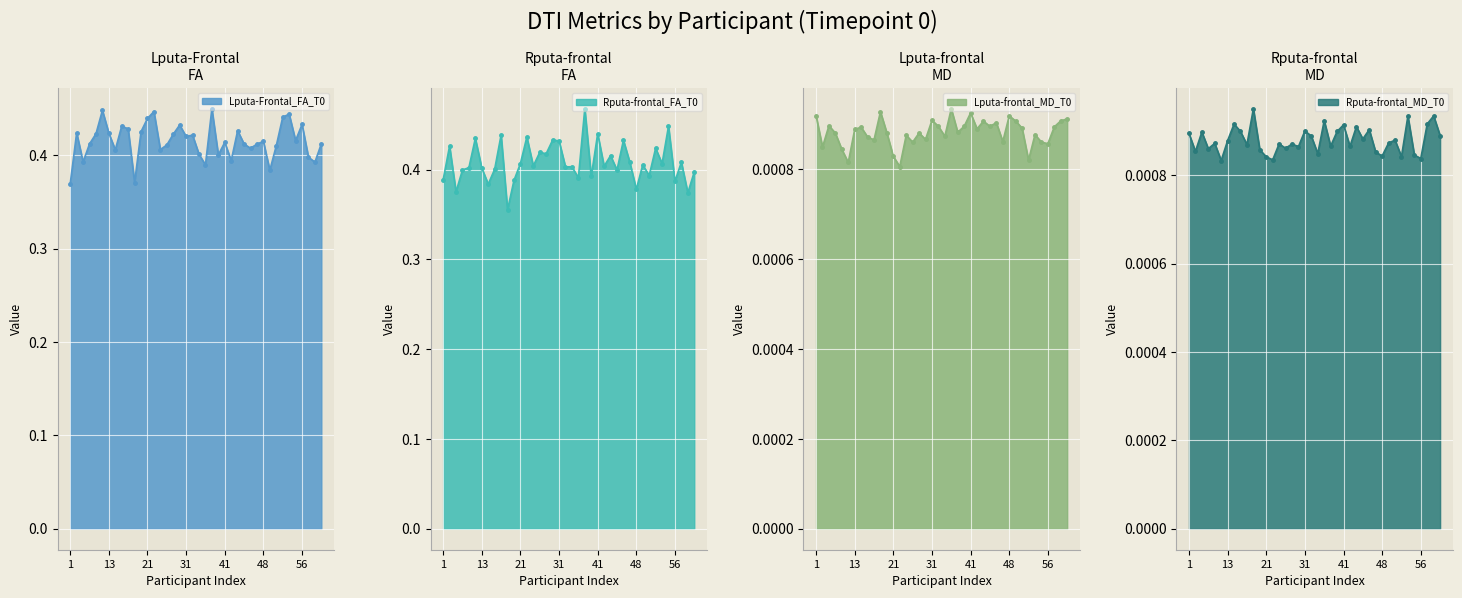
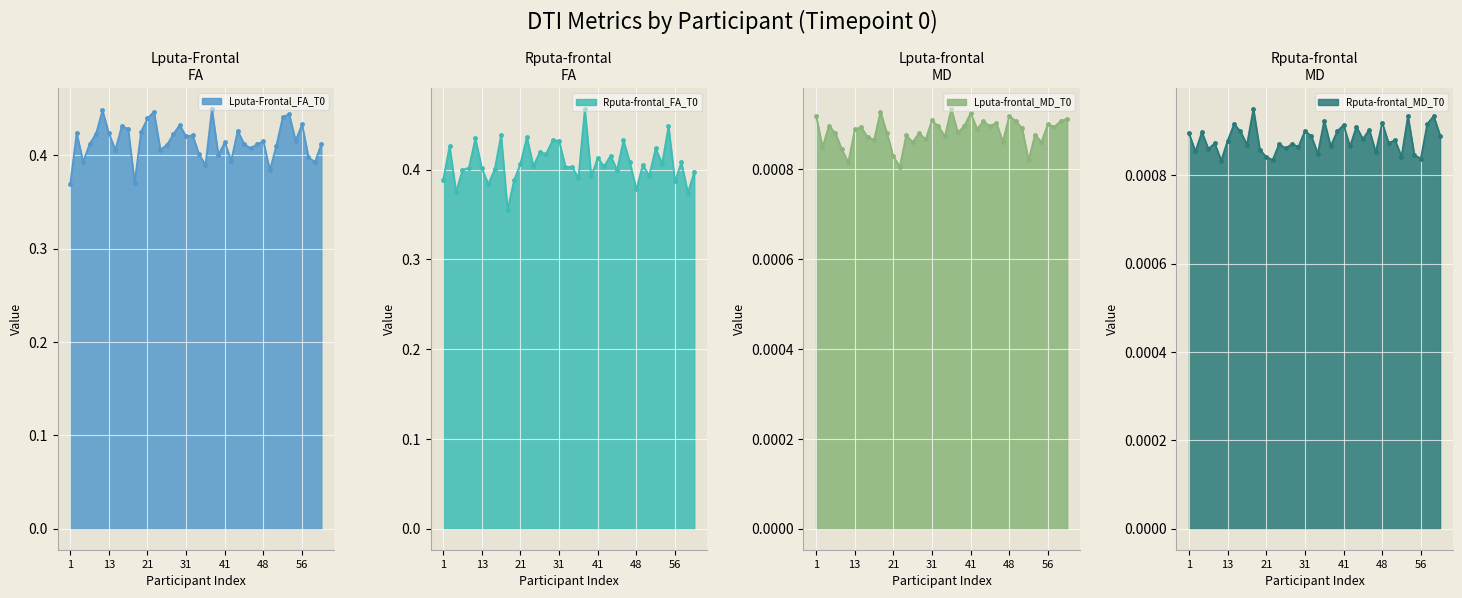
  {
    "Lputa-Frontal FA": {
      "41": 0.41,
      "48": 0.41,
      "56": 0.43
    },
    "Rputa-frontal FA": {
-     "41": 0.44,
+     "41": 0.41,
      "48": 0.38,
      "56": 0.39
    },
    "Lputa-frontal MD": {
      "41": 0.00093,
      "48": 0.00092,
-     "56": 0.00086
+     "56": 0.00090
    },
    "Rputa-frontal MD": {
      "41": 0.00091,
-     "48": 0.00084,
+     "48": 0.00092,
      "56": 0.00084
    }
  }
